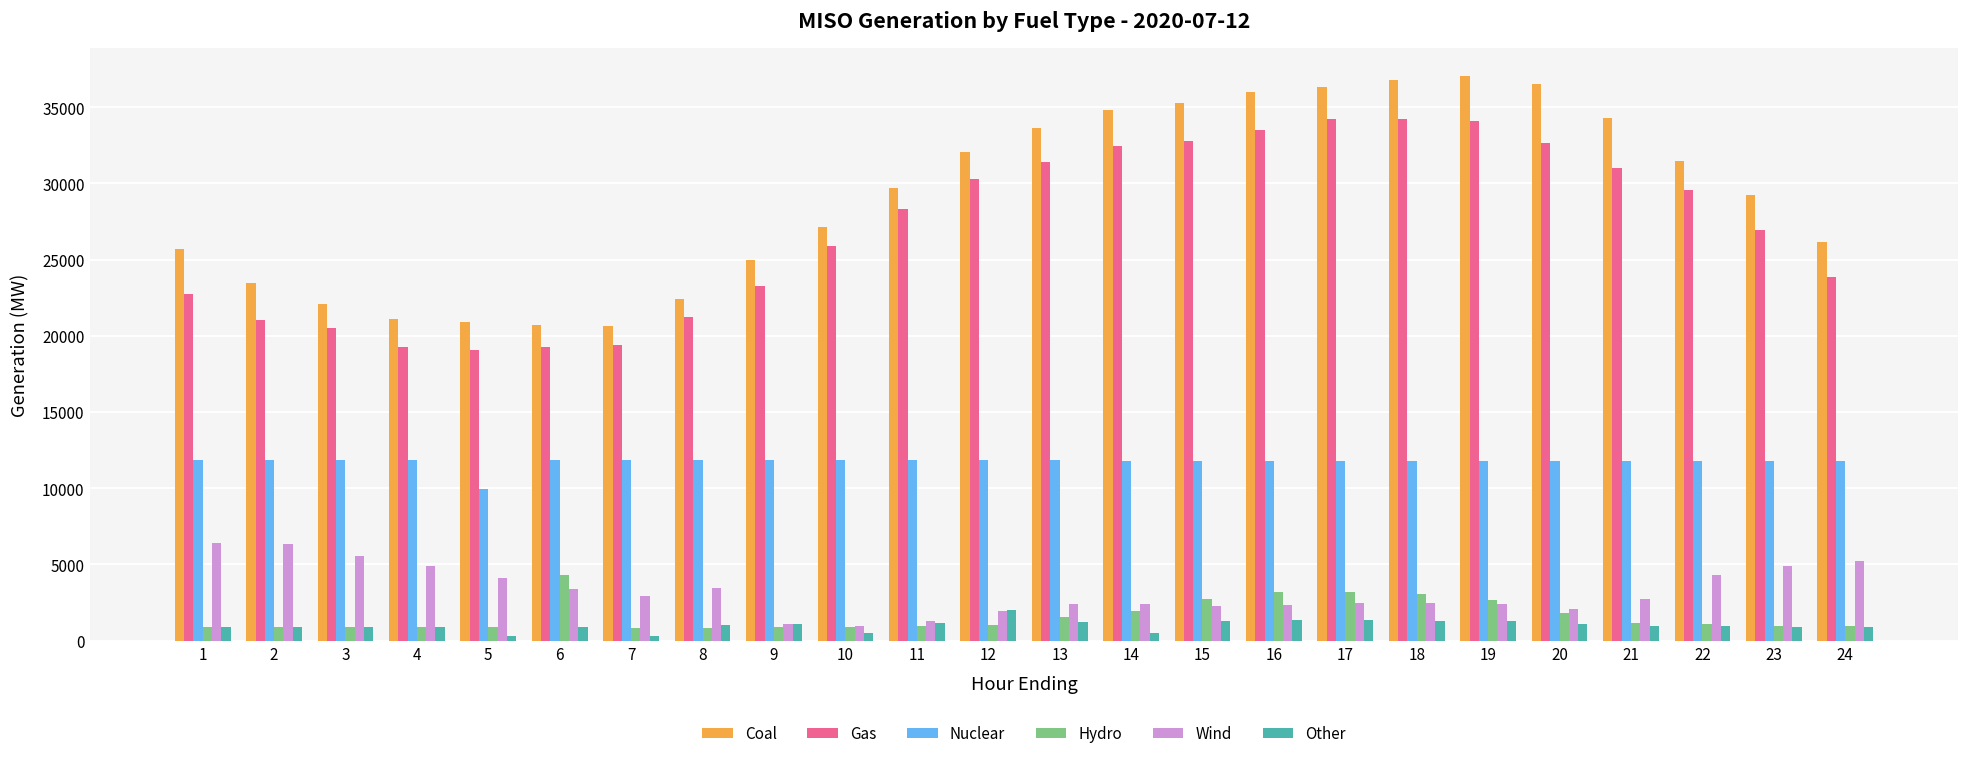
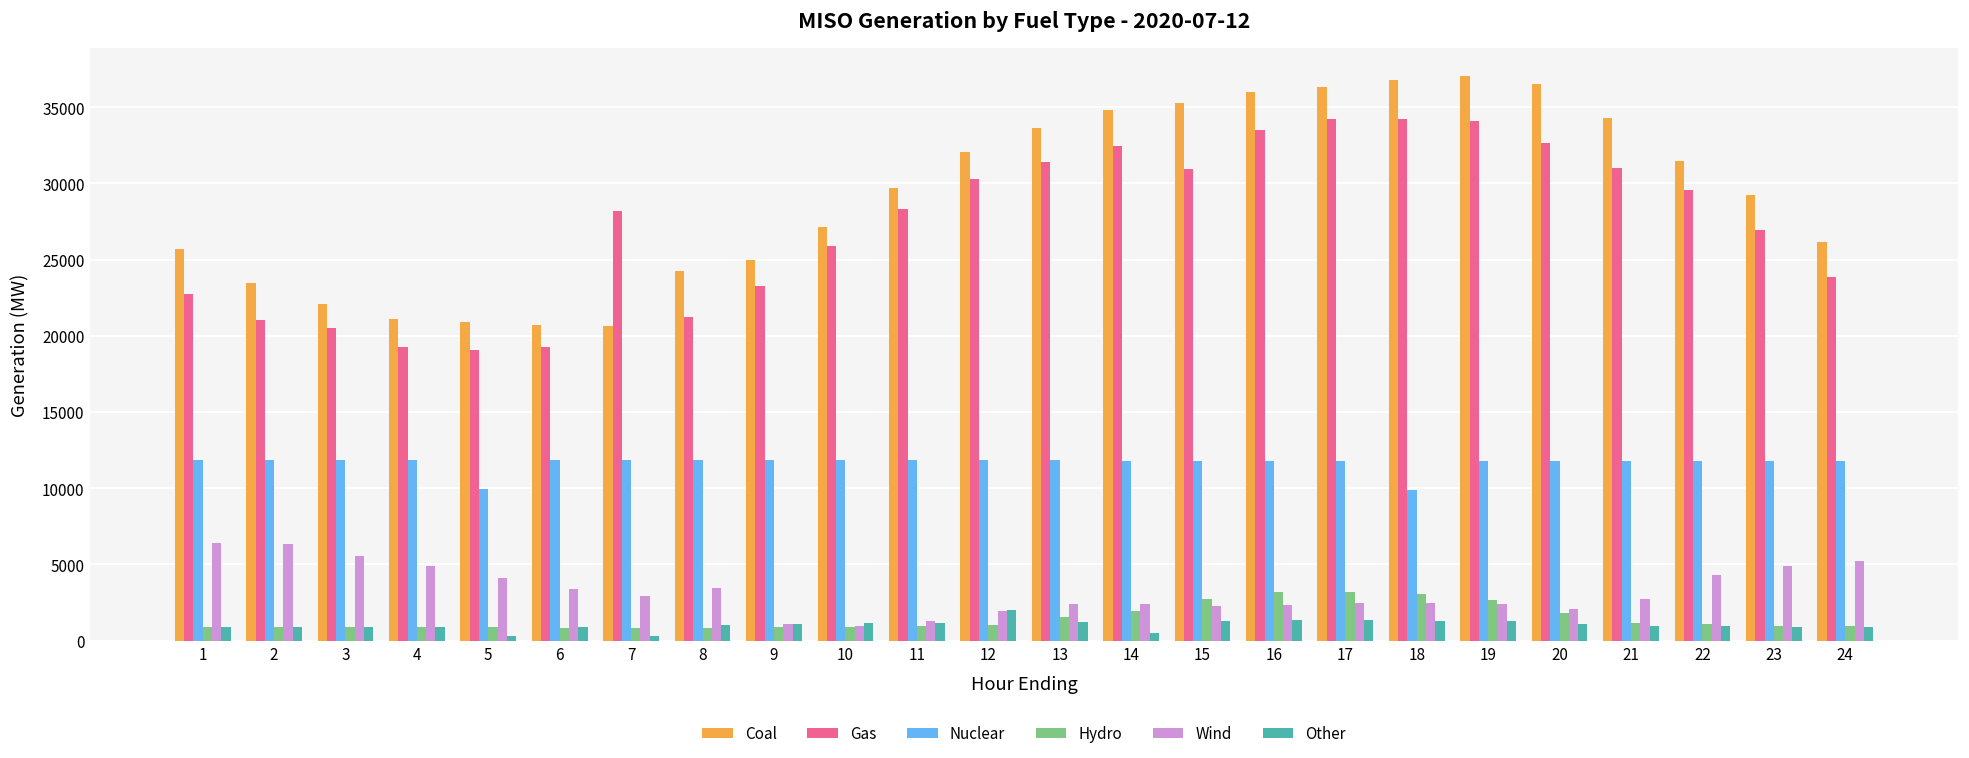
  {
    "Coal": {
      "1": 25700,
      "2": 23500,
      "3": 22100,
      "4": 21100,
      "5": 20900,
      "6": 20700,
      "7": 20600,
-     "8": 22400,
+     "8": 24200,
      "9": 25000,
      "10": 27200,
      "11": 29700,
      "12": 32000,
      "13": 33600,
      "14": 34800,
      "15": 35300,
      "16": 36000,
      "17": 36300,
      "18": 36800,
      "19": 37000,
      "20": 36500,
      "21": 34300,
      "22": 31500,
      "23": 29300,
      "24": 26200
    },
    "Gas": {
      "1": 22700,
      "2": 21000,
      "3": 20500,
      "4": 19300,
      "5": 19100,
      "6": 19200,
-     "7": 19400,
+     "7": 28200,
      "8": 21200,
      "9": 23300,
      "10": 25900,
      "11": 28300,
      "12": 30300,
      "13": 31400,
      "14": 32400,
-     "15": 32800,
+     "15": 30900,
      "16": 33500,
      "17": 34200,
      "18": 34200,
      "19": 34100,
      "20": 32600,
      "21": 31000,
      "22": 29600,
      "23": 27000,
      "24": 23800
    },
    "Nuclear": {
      "1": 11800,
      "2": 11800,
      "3": 11800,
      "4": 11800,
      "5": 9900,
      "6": 11900,
      "7": 11900,
      "8": 11900,
      "9": 11800,
      "10": 11800,
      "11": 11800,
      "12": 11800,
      "13": 11800,
      "14": 11800,
      "15": 11800,
      "16": 11800,
      "17": 11800,
-     "18": 11800,
+     "18": 9900,
      "19": 11800,
      "20": 11800,
      "21": 11800,
      "22": 11800,
      "23": 11800,
      "24": 11800
    },
    "Hydro": {
      "1": 900,
      "2": 900,
      "3": 900,
      "4": 900,
      "5": 900,
-     "6": 4300,
+     "6": 900,
      "7": 800,
      "8": 800,
      "9": 900,
      "10": 900,
      "11": 1000,
      "12": 1000,
      "13": 1600,
      "14": 2000,
      "15": 2800,
      "16": 3200,
      "17": 3200,
      "18": 3100,
      "19": 2700,
      "20": 1800,
      "21": 1200,
      "22": 1100,
      "23": 1000,
      "24": 1000
    },
    "Wind": {
      "1": 6400,
      "2": 6400,
      "3": 5500,
      "4": 4900,
      "5": 4100,
      "6": 3400,
      "7": 2900,
      "8": 3500,
      "9": 1100,
      "10": 1000,
      "11": 1300,
      "12": 1900,
      "13": 2400,
      "14": 2400,
      "15": 2300,
      "16": 2300,
      "17": 2400,
      "18": 2500,
      "19": 2400,
      "20": 2100,
      "21": 2800,
      "22": 4300,
      "23": 4900,
      "24": 5200
    },
    "Other": {
      "1": 900,
      "2": 900,
      "3": 900,
      "4": 900,
      "5": 300,
      "6": 900,
      "7": 300,
      "8": 1000,
      "9": 1100,
-     "10": 500,
+     "10": 1100,
      "11": 1200,
      "12": 2000,
      "13": 1200,
      "14": 500,
      "15": 1300,
      "16": 1300,
      "17": 1300,
      "18": 1300,
      "19": 1300,
      "20": 1100,
      "21": 1000,
      "22": 900,
      "23": 900,
      "24": 900
    }
  }
